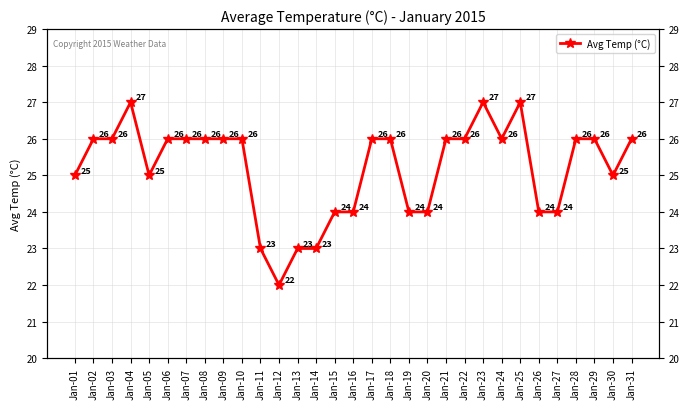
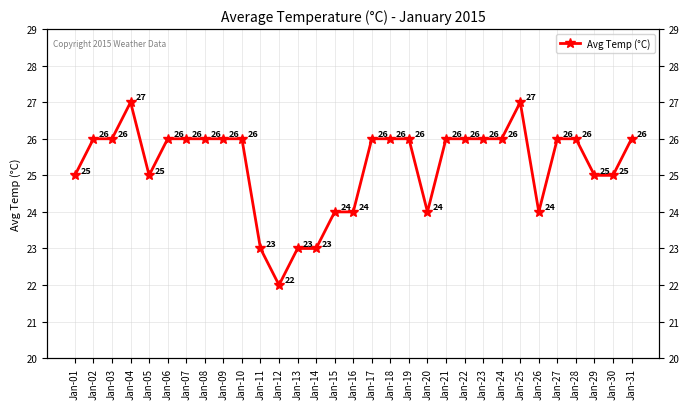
  {
    "Jan-01": 25,
    "Jan-03": 26,
    "Jan-04": 27,
    "Jan-05": 25,
    "Jan-07": 26,
    "Jan-08": 26,
    "Jan-09": 26,
    "Jan-10": 26,
    "Jan-11": 23,
    "Jan-12": 22,
    "Jan-14": 23,
    "Jan-16": 24,
    "Jan-18": 26,
-   "Jan-19": 24,
+   "Jan-19": 26,
    "Jan-20": 24,
    "Jan-22": 26,
-   "Jan-23": 27,
+   "Jan-23": 26,
    "Jan-24": 26,
    "Jan-25": 27,
-   "Jan-27": 24,
-   "Jan-29": 26,
+   "Jan-27": 26,
+   "Jan-29": 25,
    "Jan-30": 25,
    "Jan-31": 26
  }
